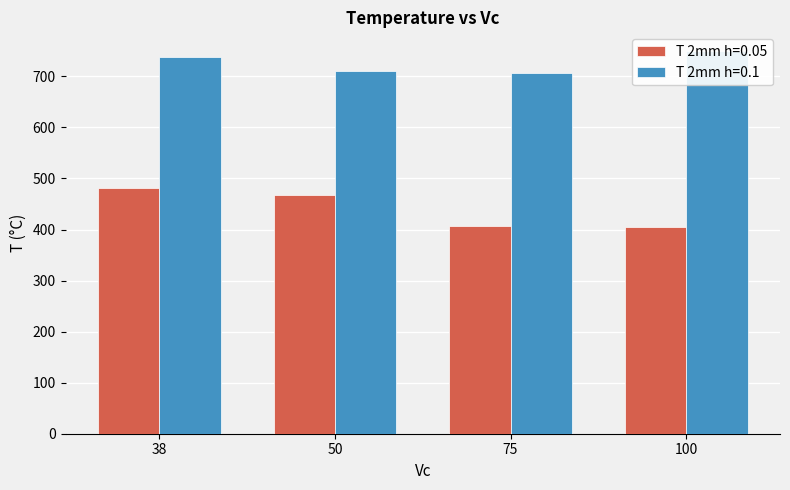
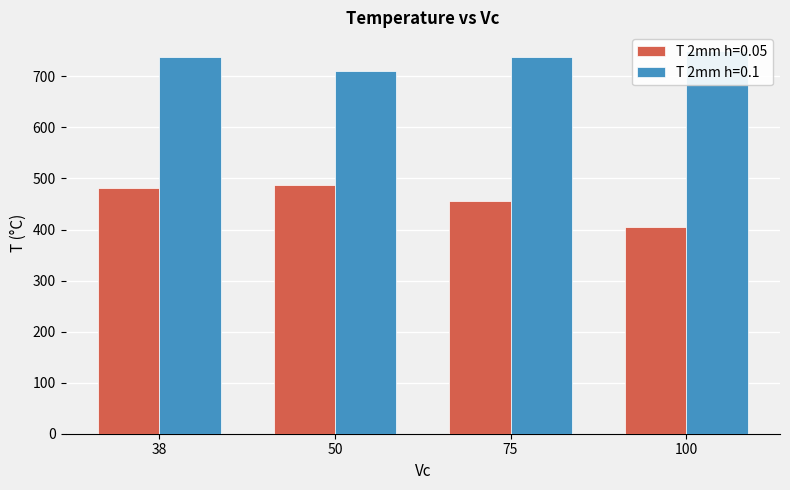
  {
    "T 2mm h=0.05": {
      "38": 480,
-     "50": 470,
-     "75": 410,
+     "50": 490,
+     "75": 460,
      "100": 400
    },
    "T 2mm h=0.1": {
      "38": 740,
      "50": 710,
-     "75": 710
+     "75": 740
    }
  }
